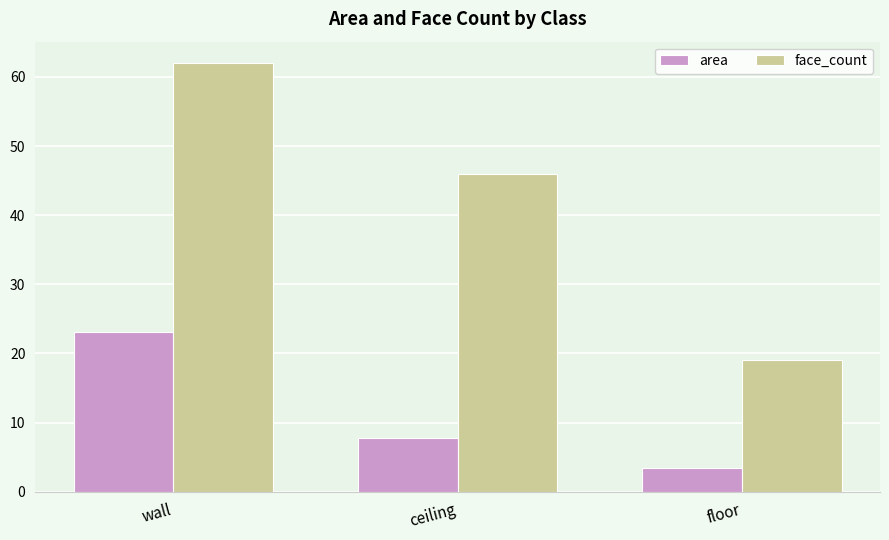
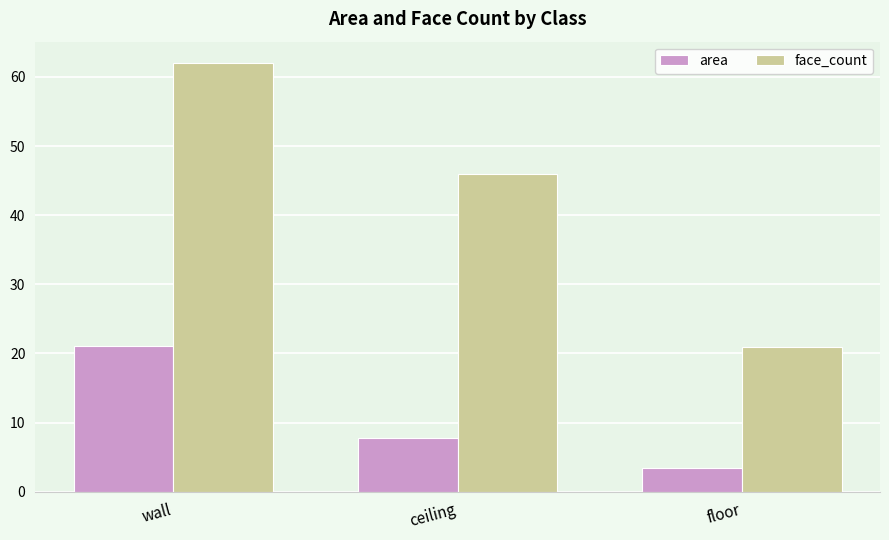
  {
    "area": {
-     "wall": 23,
+     "wall": 21,
      "ceiling": 8,
      "floor": 3
    },
    "face_count": {
      "wall": 62,
      "ceiling": 46,
-     "floor": 19
+     "floor": 21
    }
  }
